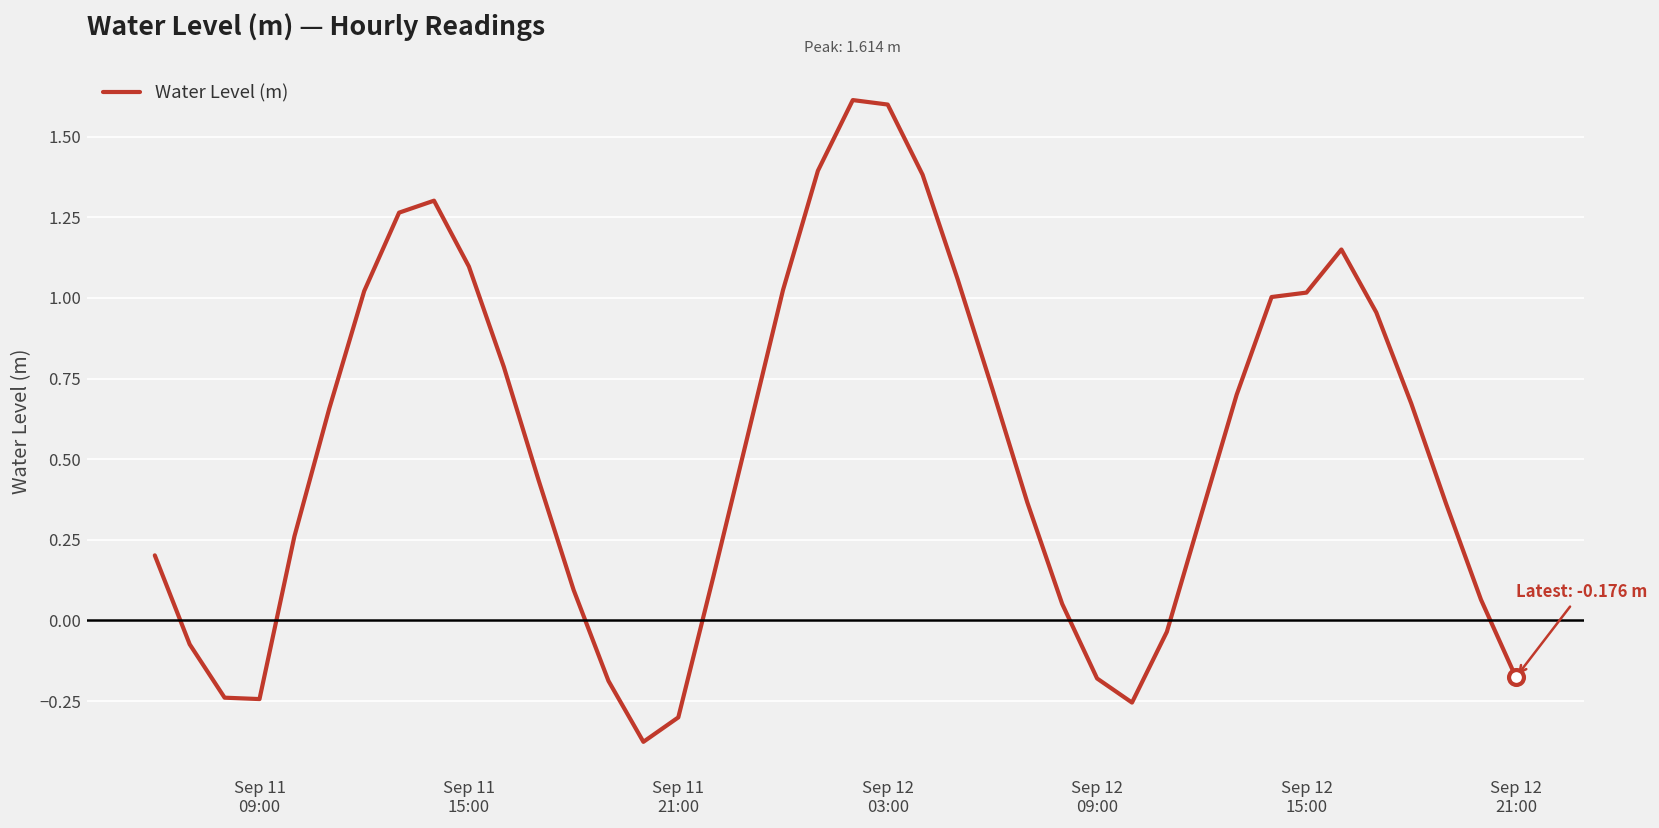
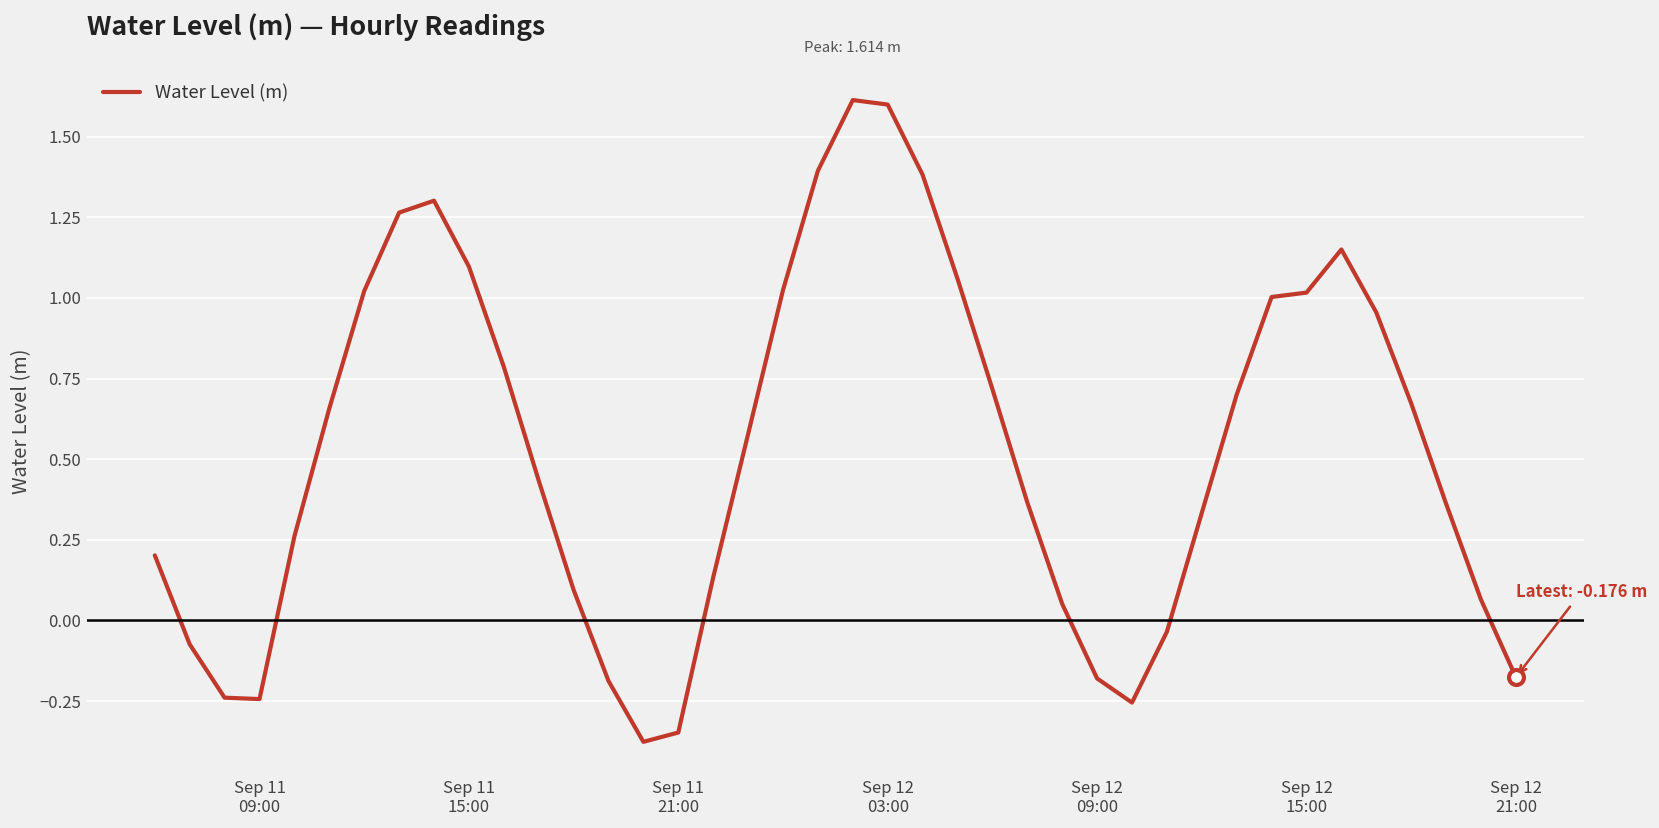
  {
    "Water Level (m)": {
      "Sep 11 09:00": -0.24,
      "Sep 11 15:00": 1.10,
-     "Sep 11 21:00": -0.30,
+     "Sep 11 21:00": -0.35,
      "Sep 12 03:00": 1.60,
      "Sep 12 09:00": -0.18,
      "Sep 12 15:00": 1.02
    }
  }
